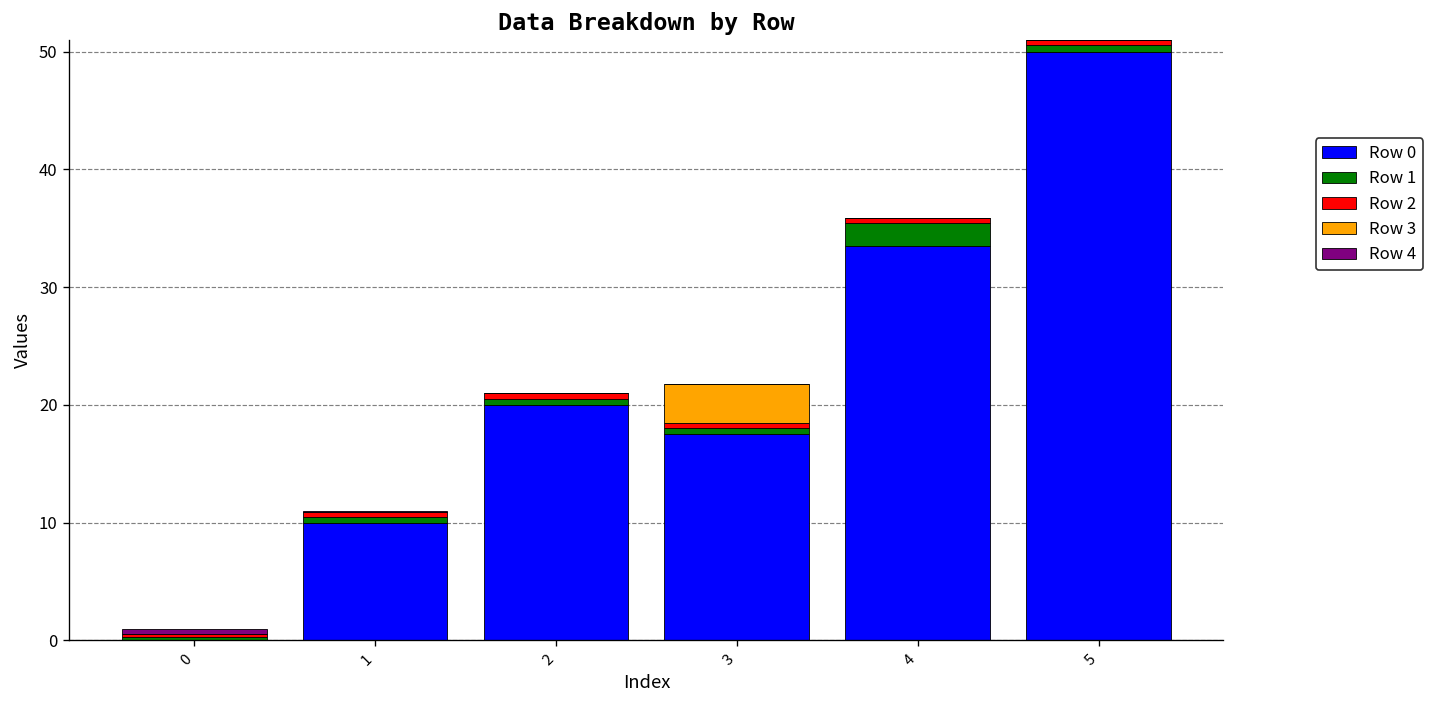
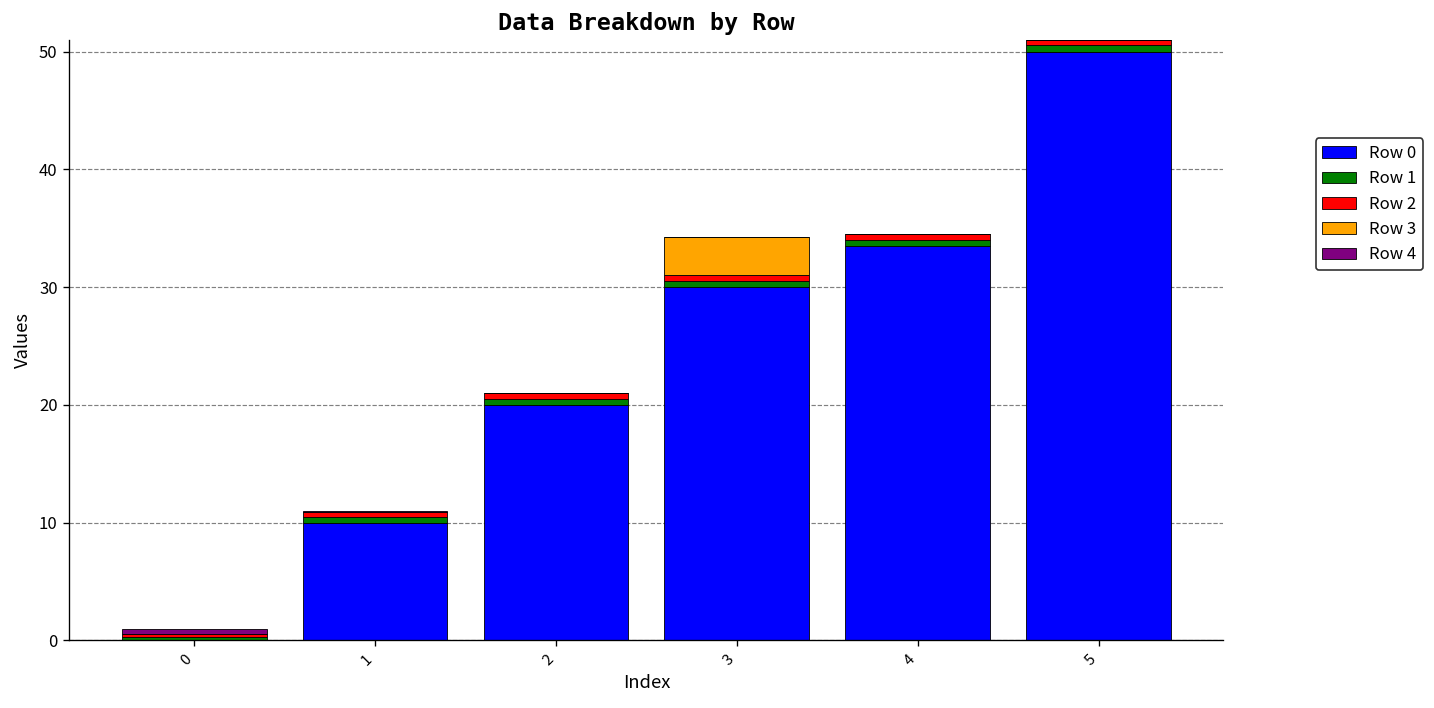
  {
    "Row 0": {
      "0": 0,
      "1": 10,
      "2": 20,
-     "3": 18,
+     "3": 30,
      "4": 34,
      "5": 50
    },
    "Row 1": {
      "0": 0,
      "1": 1,
      "2": 1,
      "3": 1,
-     "4": 2,
+     "4": 1,
      "5": 1
    },
    "Row 2": {
      "1": 0,
      "2": 0,
      "3": 0,
      "4": 0,
      "5": 0
    },
    "Row 3": {
      "2": 0,
      "3": 3,
      "4": 0,
      "5": 0
    },
    "Row 4": {
      "0": 0,
      "4": 0,
      "5": 0
    }
  }
